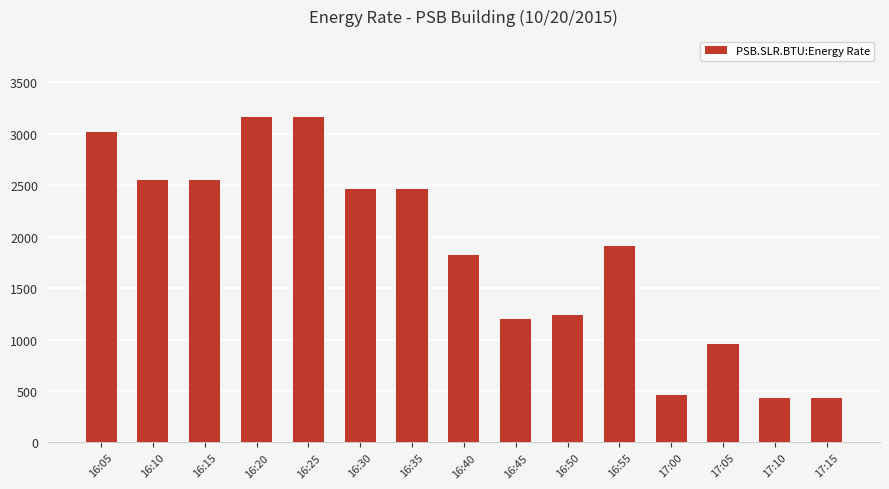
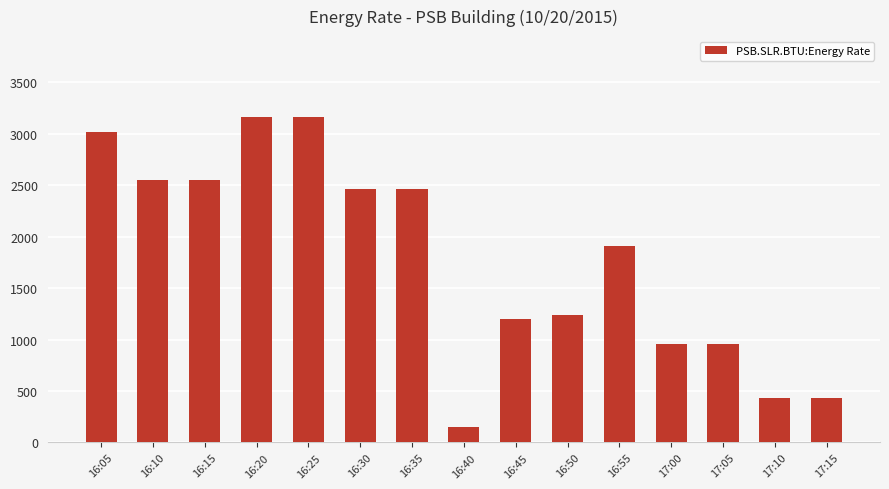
  {
    "16:05": 3010,
    "16:10": 2550,
    "16:15": 2550,
    "16:20": 3160,
    "16:25": 3160,
    "16:30": 2460,
    "16:35": 2460,
-   "16:40": 1820,
+   "16:40": 150,
    "16:45": 1200,
    "16:50": 1240,
    "16:55": 1900,
-   "17:00": 460,
+   "17:00": 960,
    "17:05": 960,
    "17:10": 430,
    "17:15": 430
  }
